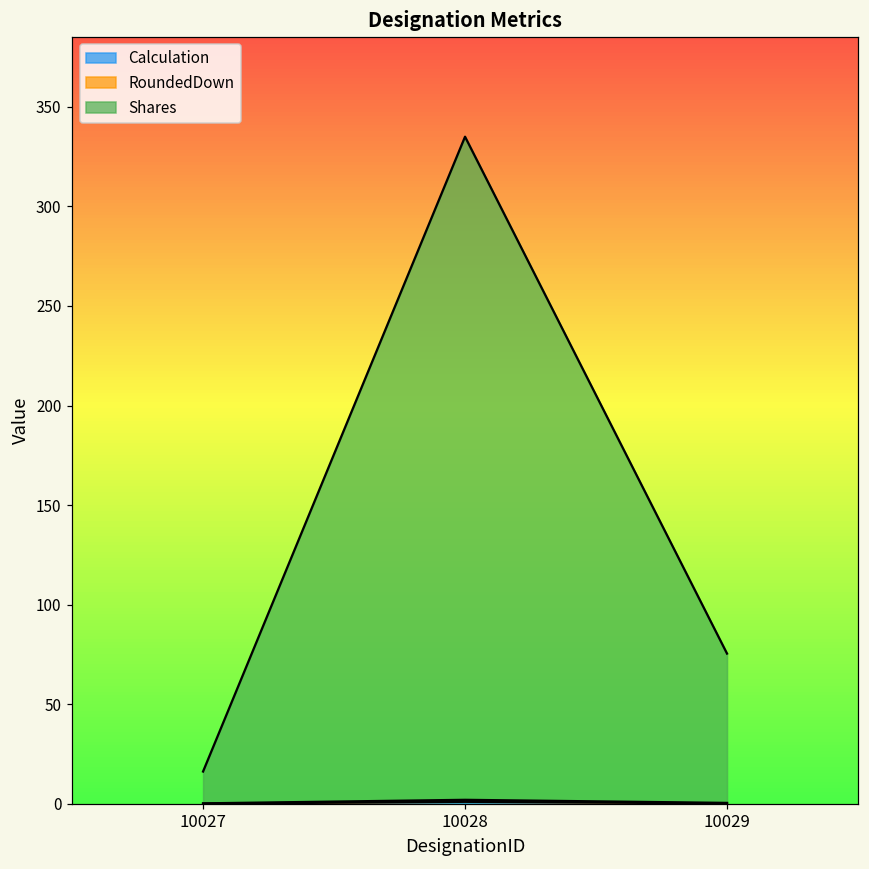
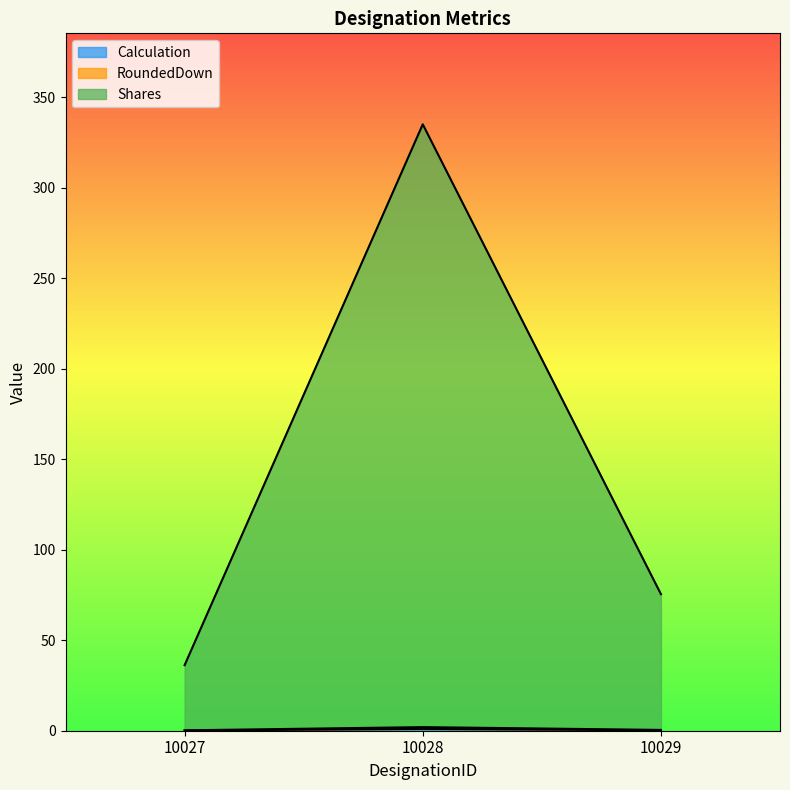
  {
    "Shares": {
-     "10027": 16,
+     "10027": 36,
      "10028": 333,
      "10029": 75
    }
  }
